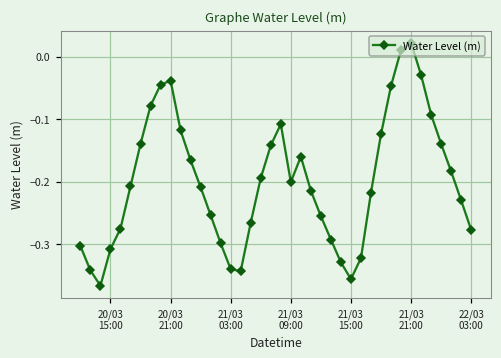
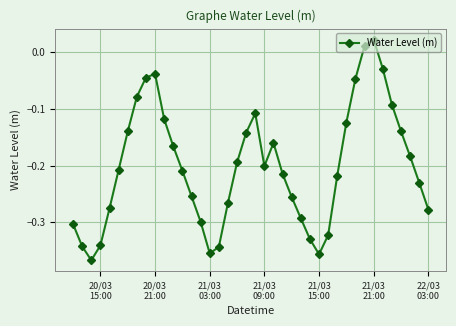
  {
-   "20/03 15:00": -0.31,
+   "20/03 15:00": -0.34,
    "20/03 21:00": -0.04,
-   "21/03 03:00": -0.34,
+   "21/03 03:00": -0.35,
    "21/03 09:00": -0.20,
    "21/03 15:00": -0.36,
    "22/03 03:00": -0.28
  }
